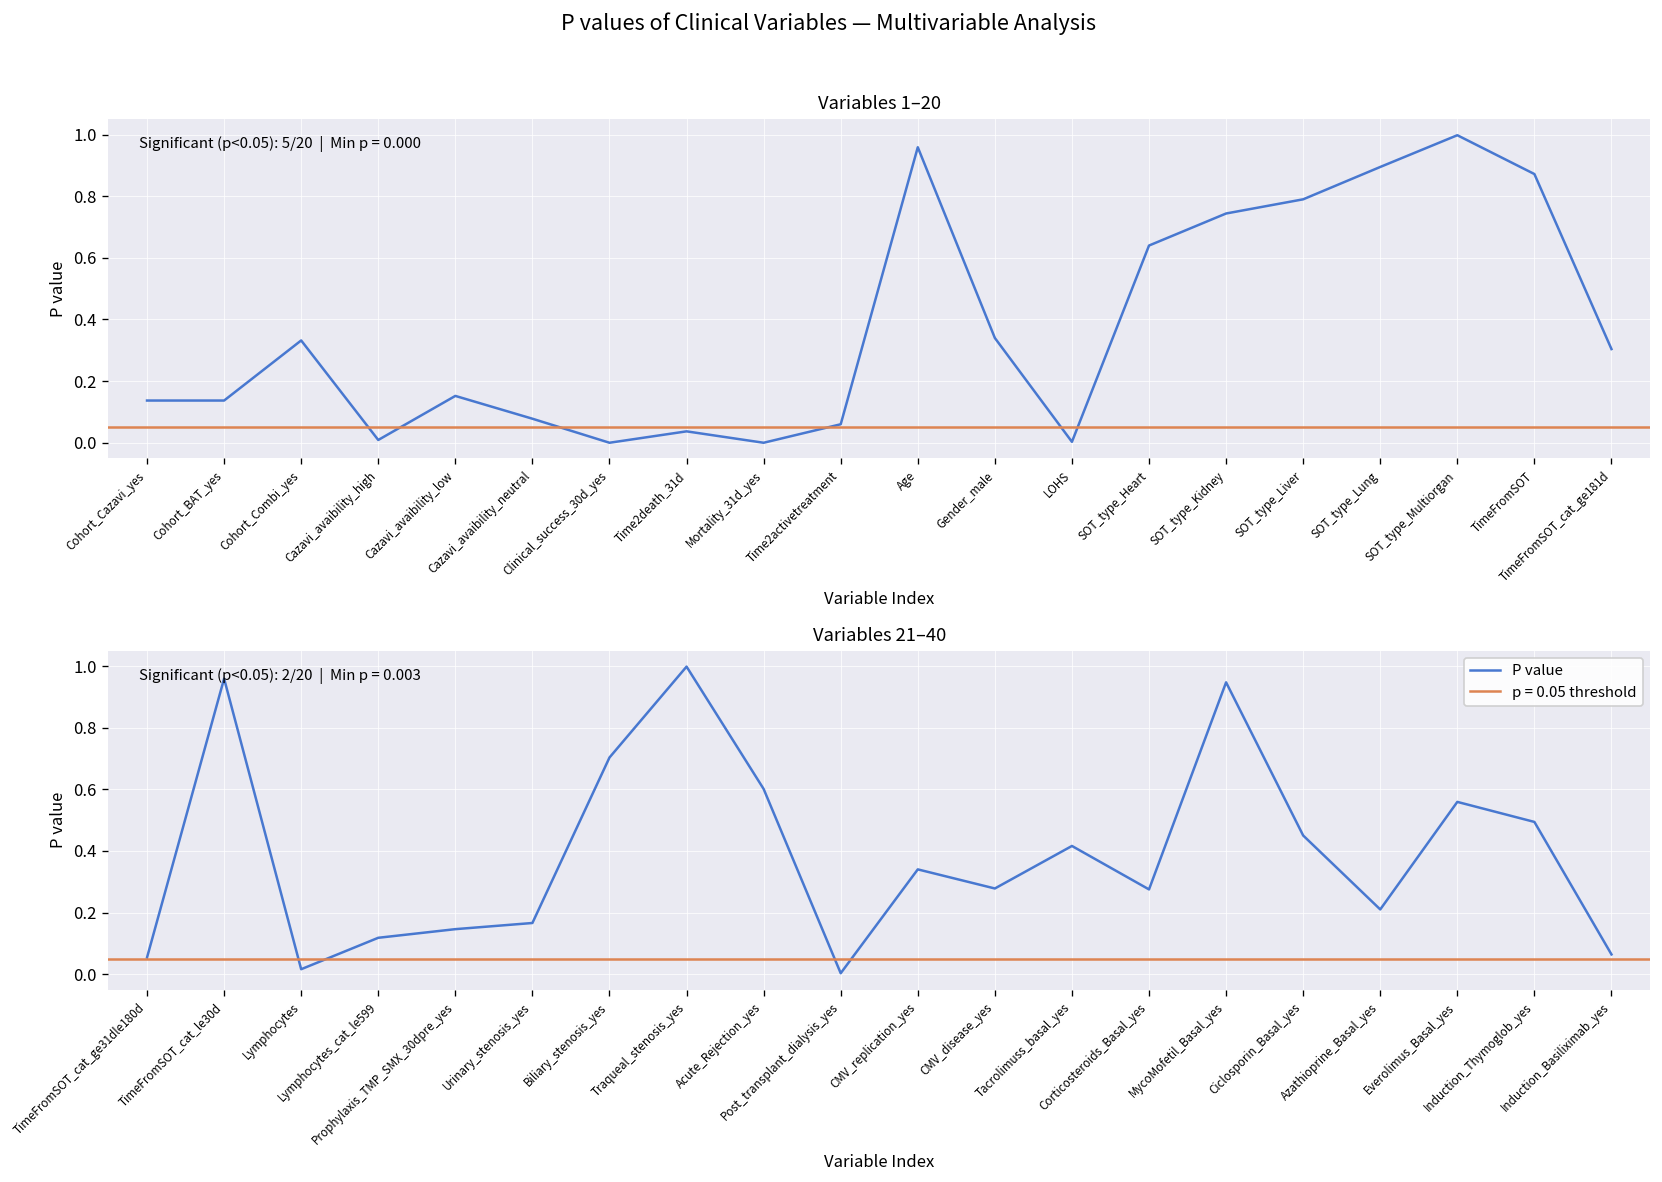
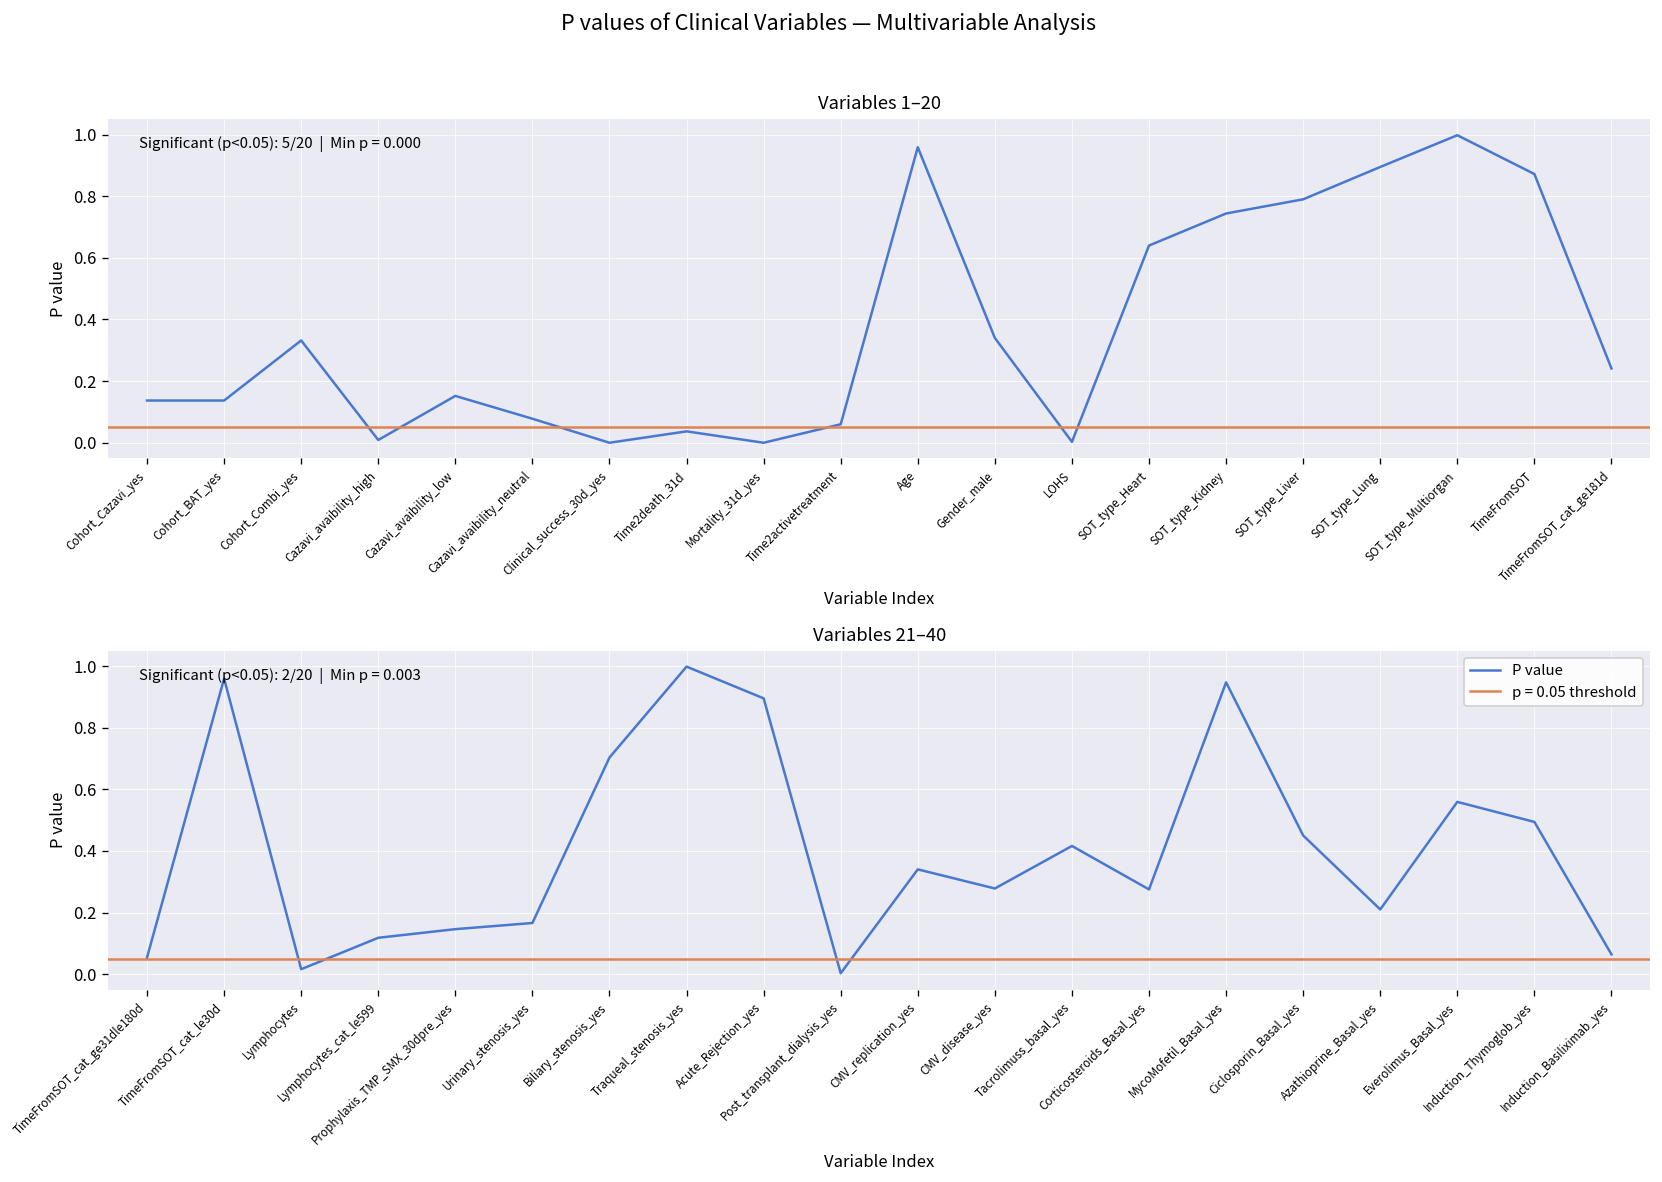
  {
    "Variables 1–20": {
      "Cohort_Cazavi_yes": 0.14,
      "Cohort_BAT_yes": 0.14,
      "Cohort_Combi_yes": 0.33,
      "Cazavi_avaibility_high": 0.01,
      "Cazavi_avaibility_low": 0.15,
      "Cazavi_avaibility_neutral": 0.08,
      "Clinical_success_30d_yes": 0.00,
      "Time2death_31d": 0.04,
      "Mortality_31d_yes": 0.00,
      "Time2activetreatment": 0.06,
      "Age": 0.96,
      "Gender_male": 0.34,
      "LOHS": 0.00,
      "SOT_type_Heart": 0.64,
      "SOT_type_Kidney": 0.74,
      "SOT_type_Liver": 0.79,
      "SOT_type_Lung": 0.90,
      "SOT_type_Multiorgan": 1.00,
      "TimeFromSOT": 0.87,
-     "TimeFromSOT_cat_ge181d": 0.30
+     "TimeFromSOT_cat_ge181d": 0.24
    },
    "Variables 21–40": {
      "TimeFromSOT_cat_ge31dle180d": 0.05,
      "Lymphocytes": 0.02,
      "Lymphocytes_cat_le599": 0.12,
      "Prophylaxis_TMP_SMX_30dpre_yes": 0.15,
      "Urinary_stenosis_yes": 0.17,
      "Biliary_stenosis_yes": 0.70,
      "Traqueal_stenosis_yes": 1.00,
-     "Acute_Rejection_yes": 0.60,
+     "Acute_Rejection_yes": 0.90,
      "Post_transplant_dialysis_yes": 0.00,
      "CMV_replication_yes": 0.34,
      "CMV_disease_yes": 0.28,
      "Tacrolimuss_basal_yes": 0.42,
      "Corticosteroids_Basal_yes": 0.28,
      "MycoMofetil_Basal_yes": 0.95,
      "Ciclosporin_Basal_yes": 0.45,
      "Azathioprine_Basal_yes": 0.21,
      "Everolimus_Basal_yes": 0.56,
      "Induction_Thymoglob_yes": 0.49,
      "Induction_Basiliximab_yes": 0.06
    }
  }
